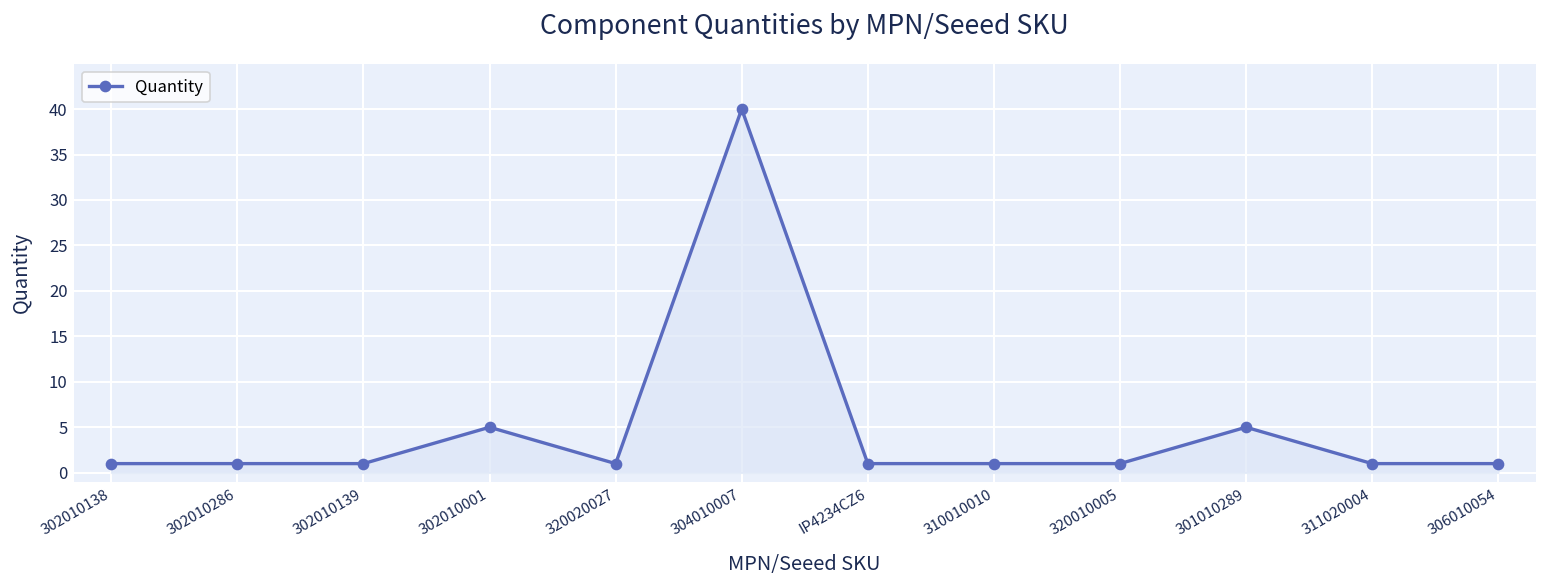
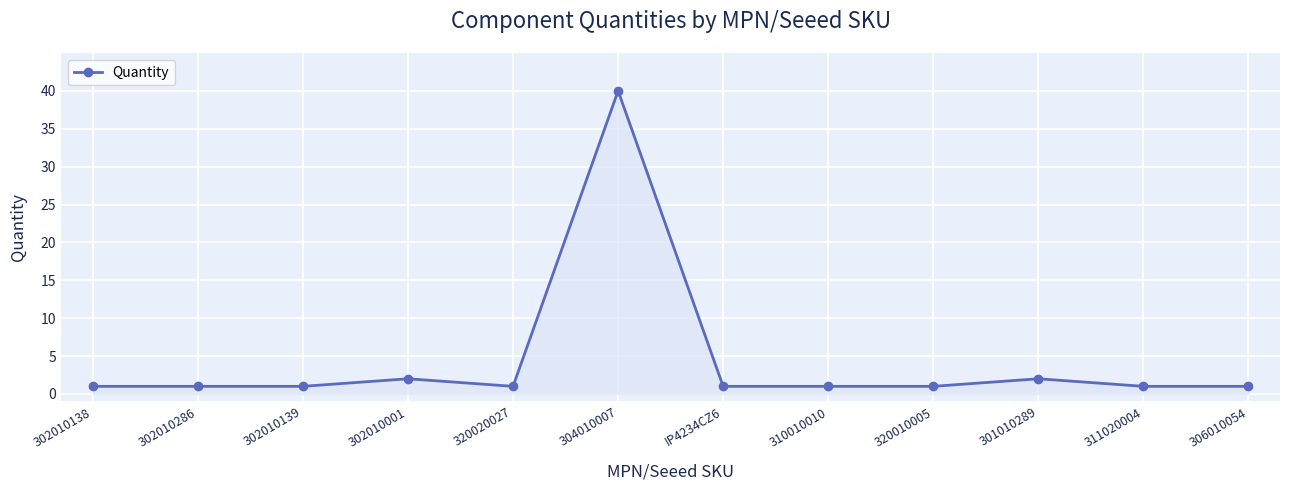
  {
    "302010138": 1,
    "302010286": 1,
    "302010139": 1,
-   "302010001": 5,
+   "302010001": 2,
    "320020027": 1,
    "304010007": 40,
    "IP4234CZ6": 1,
    "310010010": 1,
    "320010005": 1,
-   "301010289": 5,
+   "301010289": 2,
    "311020004": 1,
    "306010054": 1
  }
